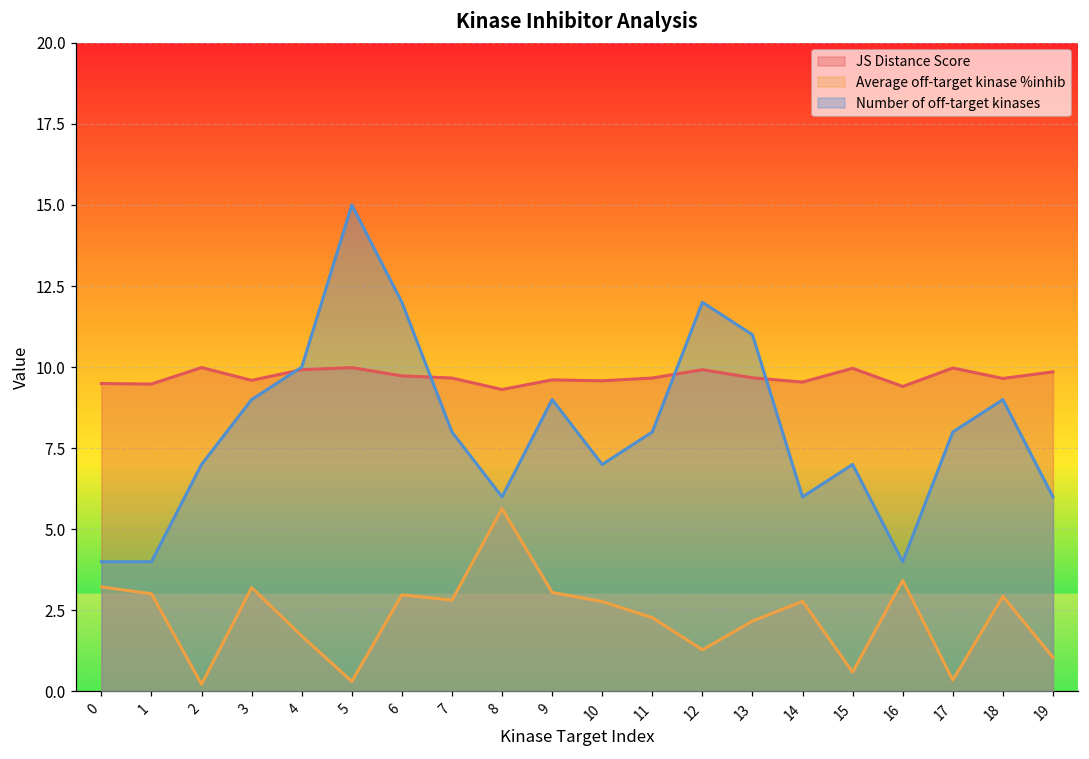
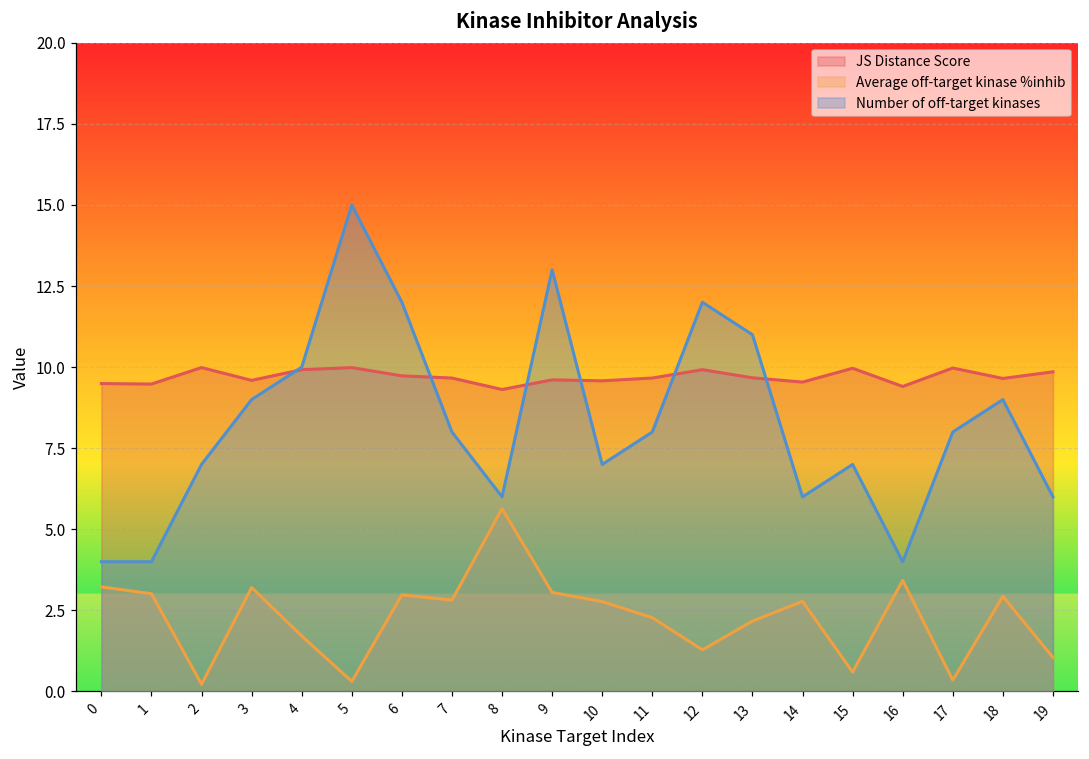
  {
    "Number of off-target kinases": {
      "0": 4,
      "1": 4,
      "2": 7,
      "3": 9,
      "5": 15,
      "6": 12,
      "7": 8,
      "8": 6,
-     "9": 9,
+     "9": 13,
      "10": 7,
      "11": 8,
      "12": 12,
      "13": 11,
      "14": 6,
      "15": 7,
      "16": 4,
      "17": 8,
      "18": 9,
      "19": 6
    }
  }
